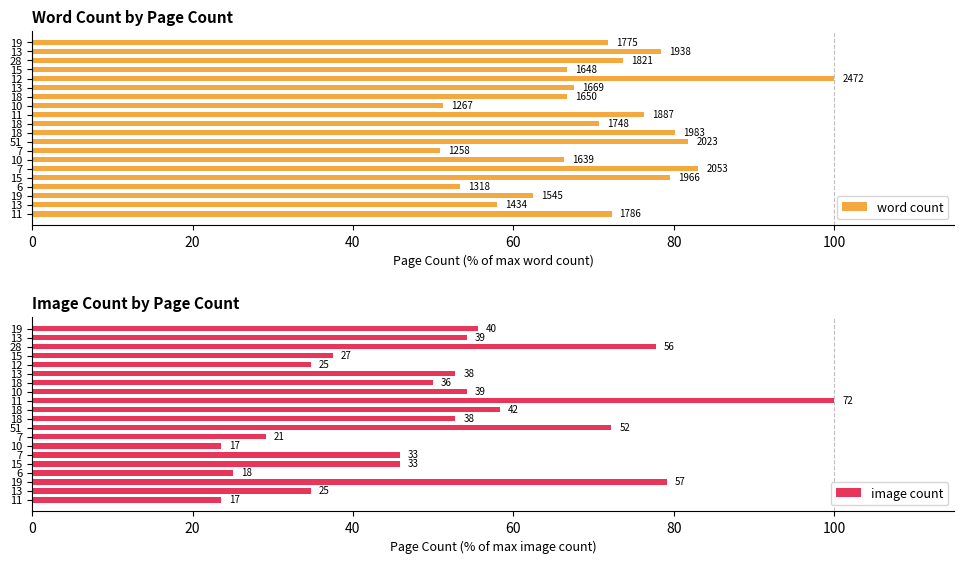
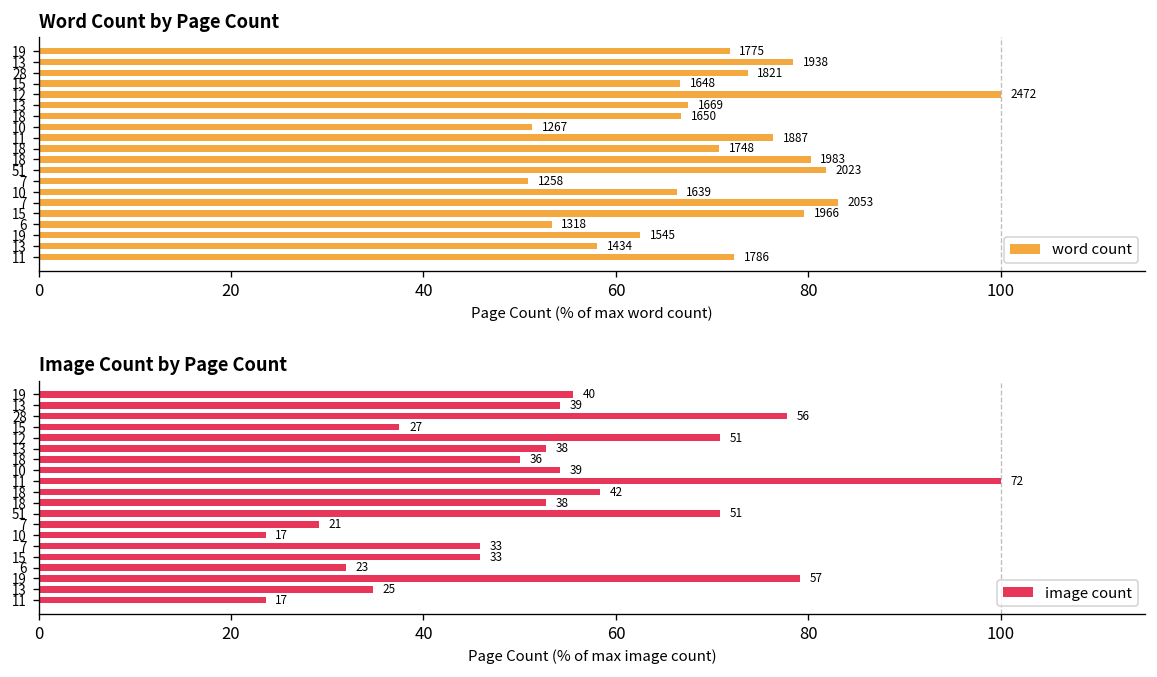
  {
    "Image Count by Page Count": {
-     "12": 25,
-     "51": 52,
-     "6": 18
+     "12": 51,
+     "51": 51,
+     "6": 23
    }
  }
